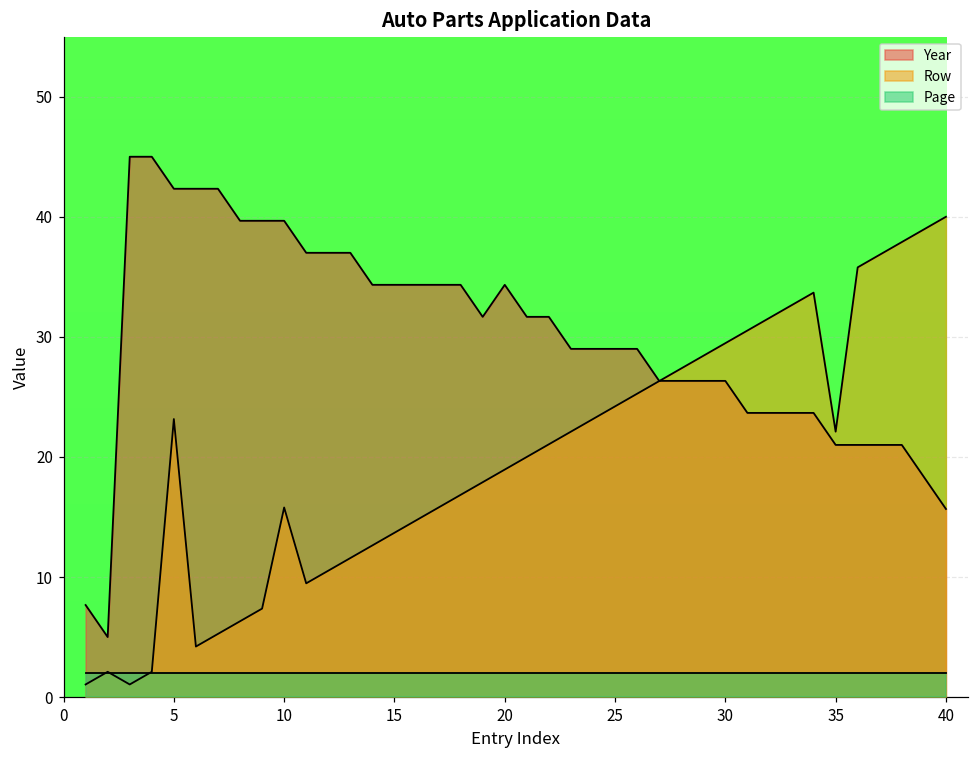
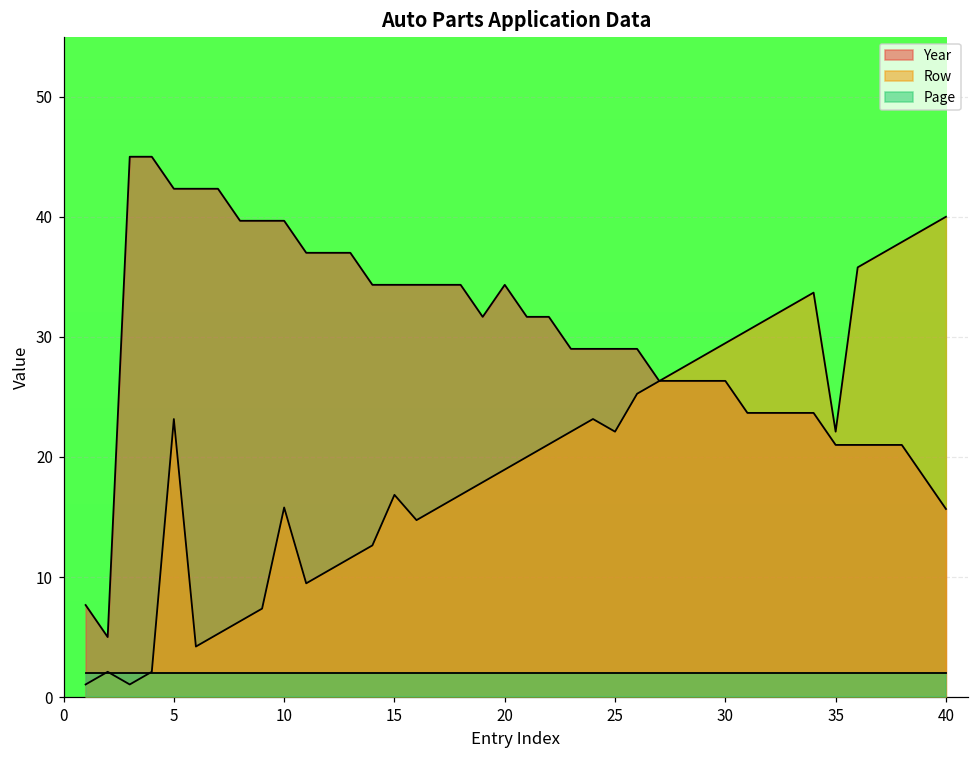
  {
    "Year": {
      "5": 42.3,
      "10": 39.7,
      "15": 34.3,
      "20": 34.3,
      "25": 29.0,
      "30": 26.3,
      "35": 21.0,
      "40": 15.7
    },
    "Row": {
      "5": 23.2,
      "10": 15.8,
-     "15": 13.7,
+     "15": 16.8,
      "20": 18.9,
-     "25": 24.2,
+     "25": 22.1,
      "30": 29.5,
      "35": 22.1,
      "40": 40.0
    },
    "Page": {
      "5": 2.0,
      "10": 2.0,
      "15": 2.0,
      "20": 2.0,
      "25": 2.0,
      "30": 2.0,
      "35": 2.0,
      "40": 2.0
    }
  }
